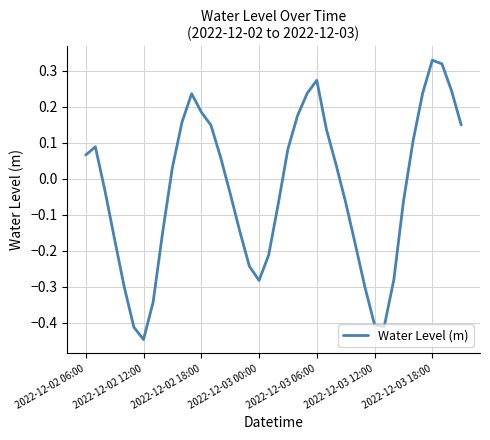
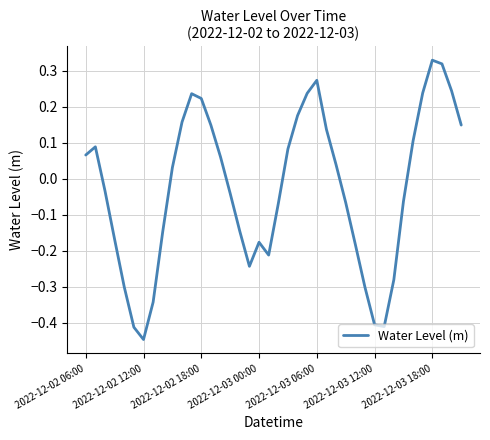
  {
    "2022-12-02 06:00": 0.07,
    "2022-12-02 12:00": -0.45,
-   "2022-12-02 18:00": 0.19,
-   "2022-12-03 00:00": -0.28,
+   "2022-12-02 18:00": 0.22,
+   "2022-12-03 00:00": -0.18,
    "2022-12-03 06:00": 0.27,
    "2022-12-03 18:00": 0.33
  }
